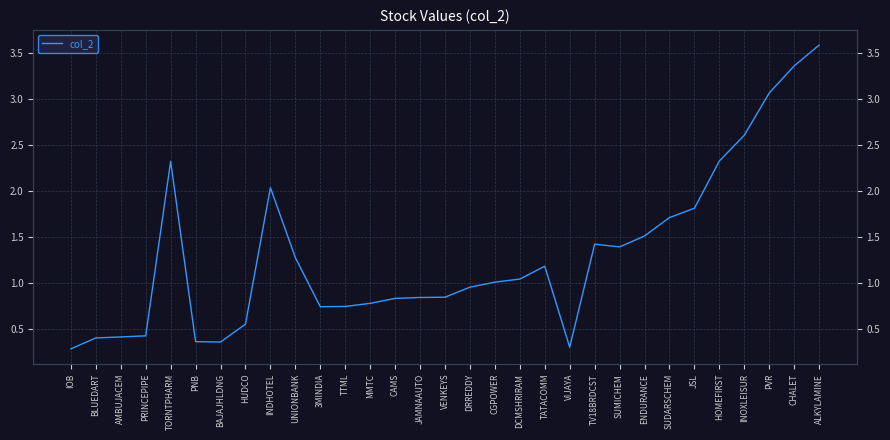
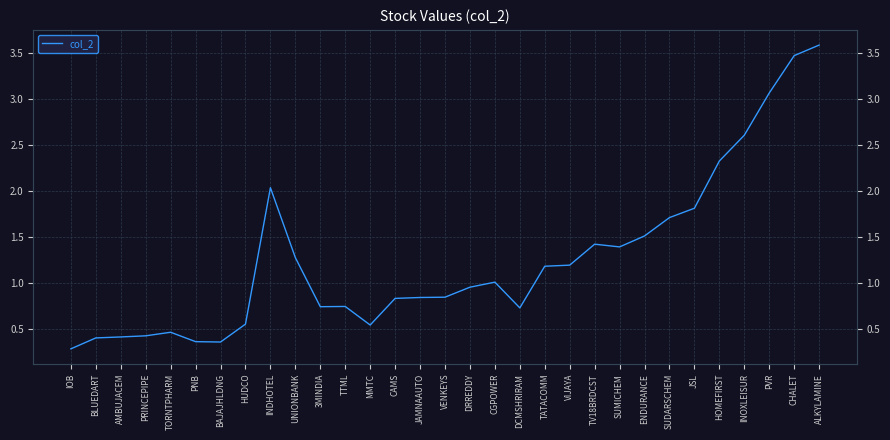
  {
    "IOB": 0.3,
    "BLUEDART": 0.4,
    "AMBUJACEM": 0.4,
    "PRINCEPIPE": 0.4,
-   "TORNTPHARM": 2.3,
+   "TORNTPHARM": 0.5,
    "PNB": 0.4,
    "BAJAJHLDNG": 0.4,
    "HUDCO": 0.6,
    "INDHOTEL": 2.0,
    "UNIONBANK": 1.3,
    "3MINDIA": 0.7,
    "TTML": 0.7,
-   "MMTC": 0.8,
+   "MMTC": 0.5,
    "CAMS": 0.8,
    "JAMNAAUTO": 0.8,
    "VENKEYS": 0.8,
    "DRREDDY": 1.0,
    "CGPOWER": 1.0,
-   "DCMSHRIRAM": 1.0,
+   "DCMSHRIRAM": 0.7,
    "TATACOMM": 1.2,
-   "VIJAYA": 0.3,
+   "VIJAYA": 1.2,
    "TV18BRDCST": 1.4,
    "SUMICHEM": 1.4,
    "ENDURANCE": 1.5,
    "SUDARSCHEM": 1.7,
    "JSL": 1.8,
    "HOMEFIRST": 2.3,
    "INOXLEISUR": 2.6,
    "PVR": 3.1,
-   "CHALET": 3.4,
+   "CHALET": 3.5,
    "ALKYLAMINE": 3.6
  }
